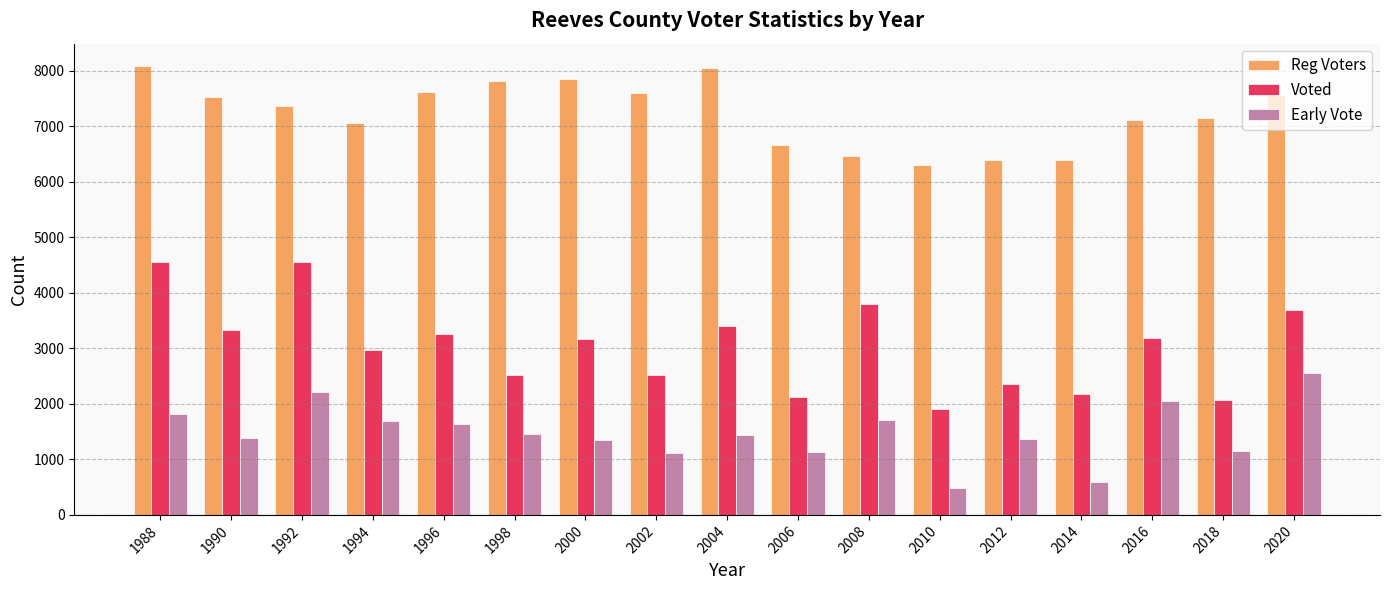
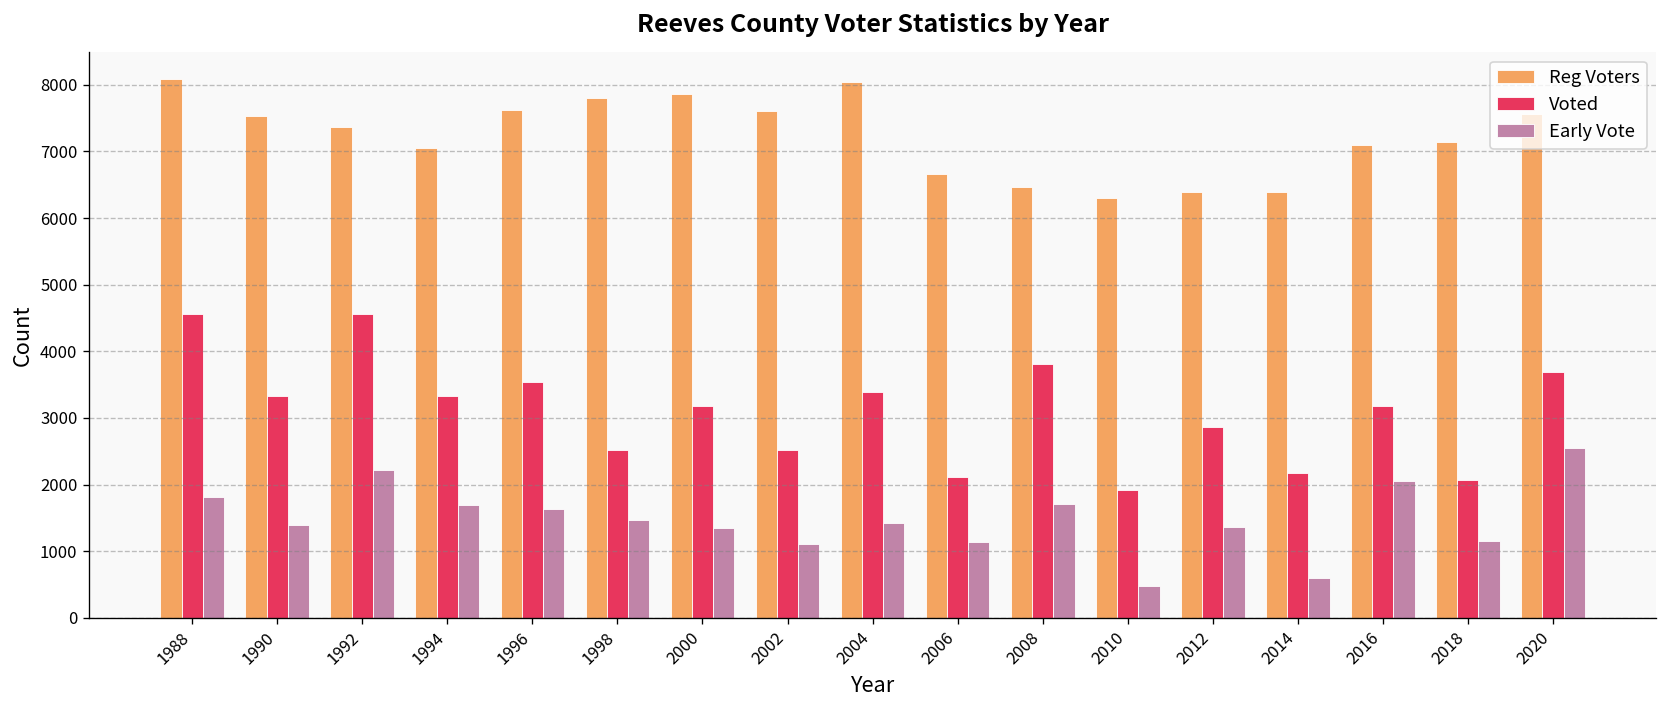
  {
    "Reg Voters": {
      "1988": 8100,
      "1990": 7500,
      "1992": 7400,
      "1994": 7100,
      "1996": 7600,
      "1998": 7800,
      "2000": 7900,
      "2002": 7600,
      "2004": 8000,
      "2006": 6700,
      "2008": 6500,
      "2010": 6300,
      "2012": 6400,
      "2014": 6400,
      "2016": 7100,
      "2018": 7100
    },
    "Voted": {
      "1988": 4600,
      "1990": 3300,
      "1992": 4600,
-     "1994": 3000,
-     "1996": 3300,
+     "1994": 3300,
+     "1996": 3500,
      "1998": 2500,
      "2000": 3200,
      "2002": 2500,
      "2004": 3400,
      "2006": 2100,
      "2008": 3800,
      "2010": 1900,
-     "2012": 2400,
+     "2012": 2900,
      "2014": 2200,
      "2016": 3200,
      "2018": 2100,
      "2020": 3700
    },
    "Early Vote": {
      "1988": 1800,
      "1990": 1400,
      "1992": 2200,
      "1994": 1700,
      "1996": 1600,
      "1998": 1500,
      "2000": 1400,
      "2002": 1100,
      "2004": 1400,
      "2006": 1100,
      "2008": 1700,
      "2010": 500,
      "2012": 1400,
      "2014": 600,
      "2016": 2100,
      "2018": 1100,
      "2020": 2600
    }
  }
